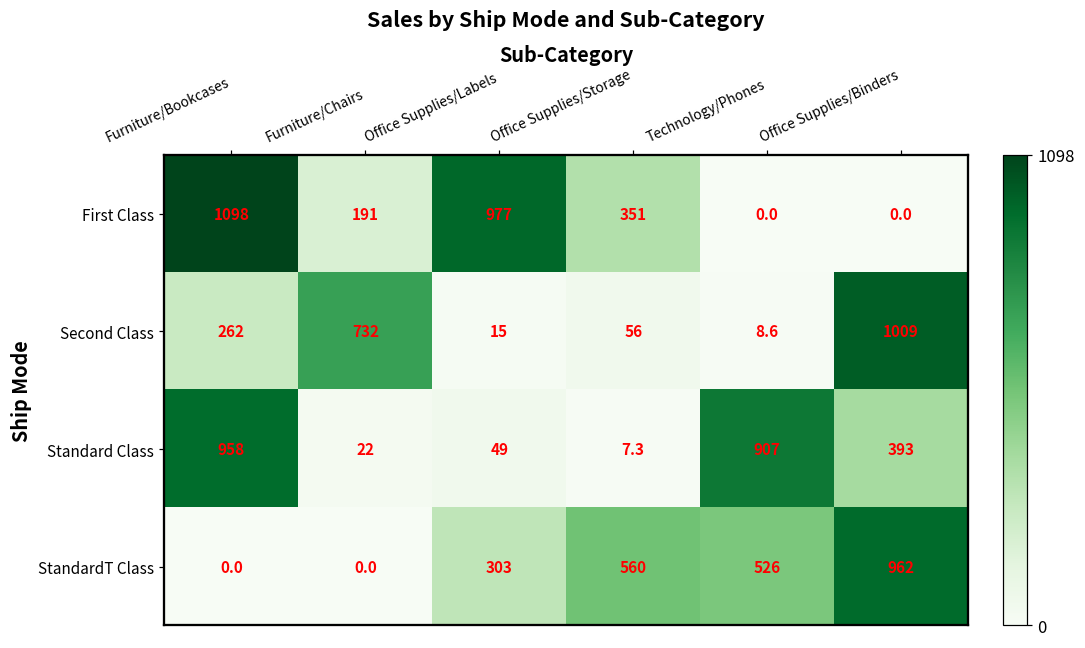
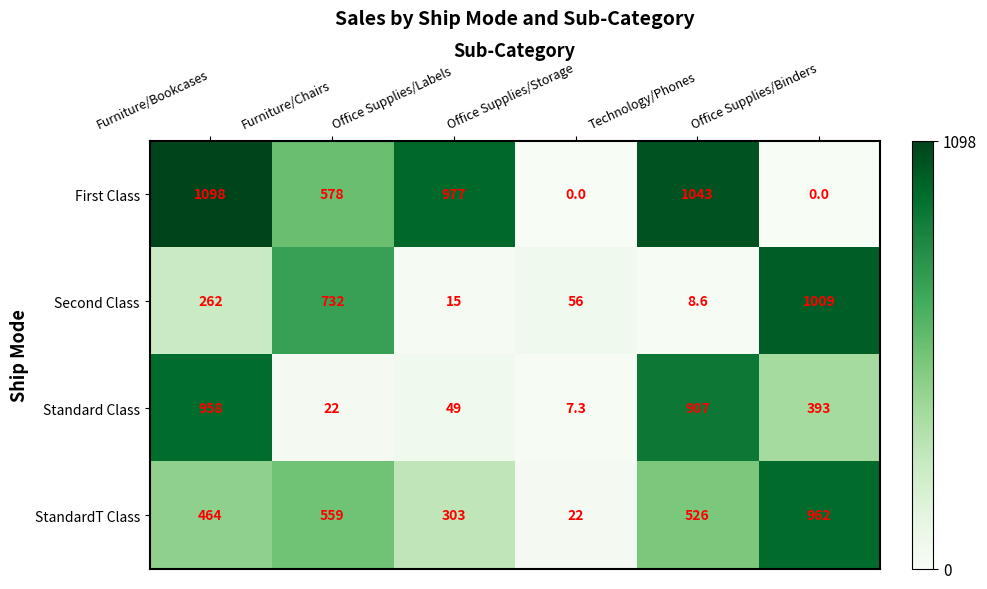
  {
    "First Class": {
      "Furniture/Bookcases": 1098,
-     "Furniture/Chairs": 191,
+     "Furniture/Chairs": 578,
      "Office Supplies/Labels": 977,
-     "Office Supplies/Storage": 351,
-     "Technology/Phones": 0.0,
+     "Office Supplies/Storage": 0.0,
+     "Technology/Phones": 1043,
      "Office Supplies/Binders": 0.0
    },
    "Second Class": {
      "Furniture/Bookcases": 262,
      "Furniture/Chairs": 732,
      "Office Supplies/Labels": 15,
      "Office Supplies/Storage": 56,
      "Technology/Phones": 8.6,
      "Office Supplies/Binders": 1009
    },
    "Standard Class": {
      "Furniture/Bookcases": 958,
      "Furniture/Chairs": 22,
      "Office Supplies/Labels": 49,
      "Office Supplies/Storage": 7.3,
      "Technology/Phones": 907,
      "Office Supplies/Binders": 393
    },
    "StandardT Class": {
-     "Furniture/Bookcases": 0.0,
-     "Furniture/Chairs": 0.0,
+     "Furniture/Bookcases": 464,
+     "Furniture/Chairs": 559,
      "Office Supplies/Labels": 303,
-     "Office Supplies/Storage": 560,
+     "Office Supplies/Storage": 22,
      "Technology/Phones": 526,
      "Office Supplies/Binders": 962
    }
  }
